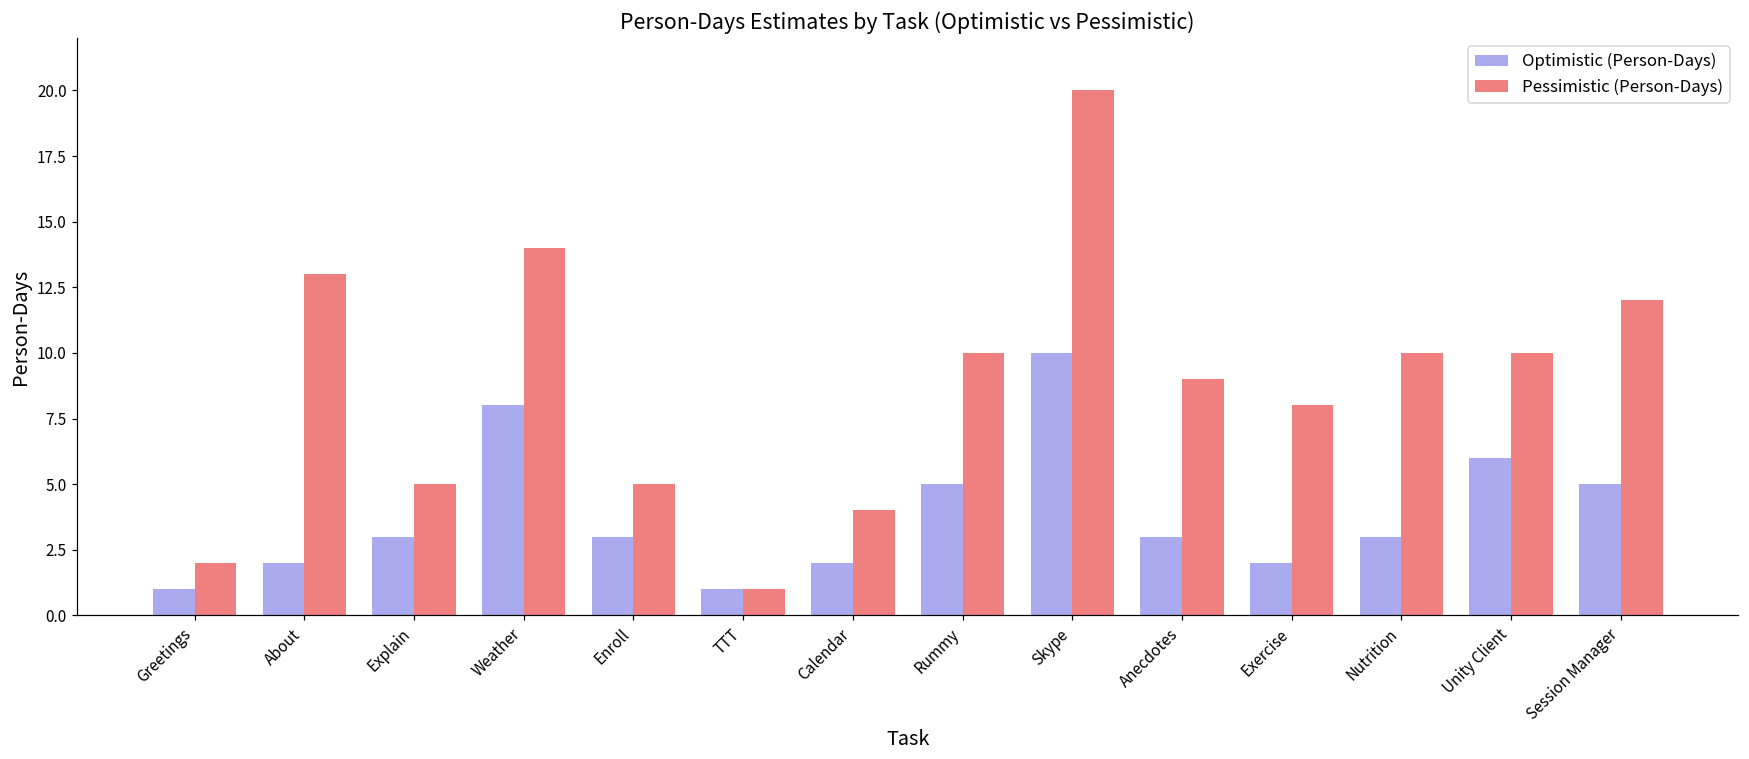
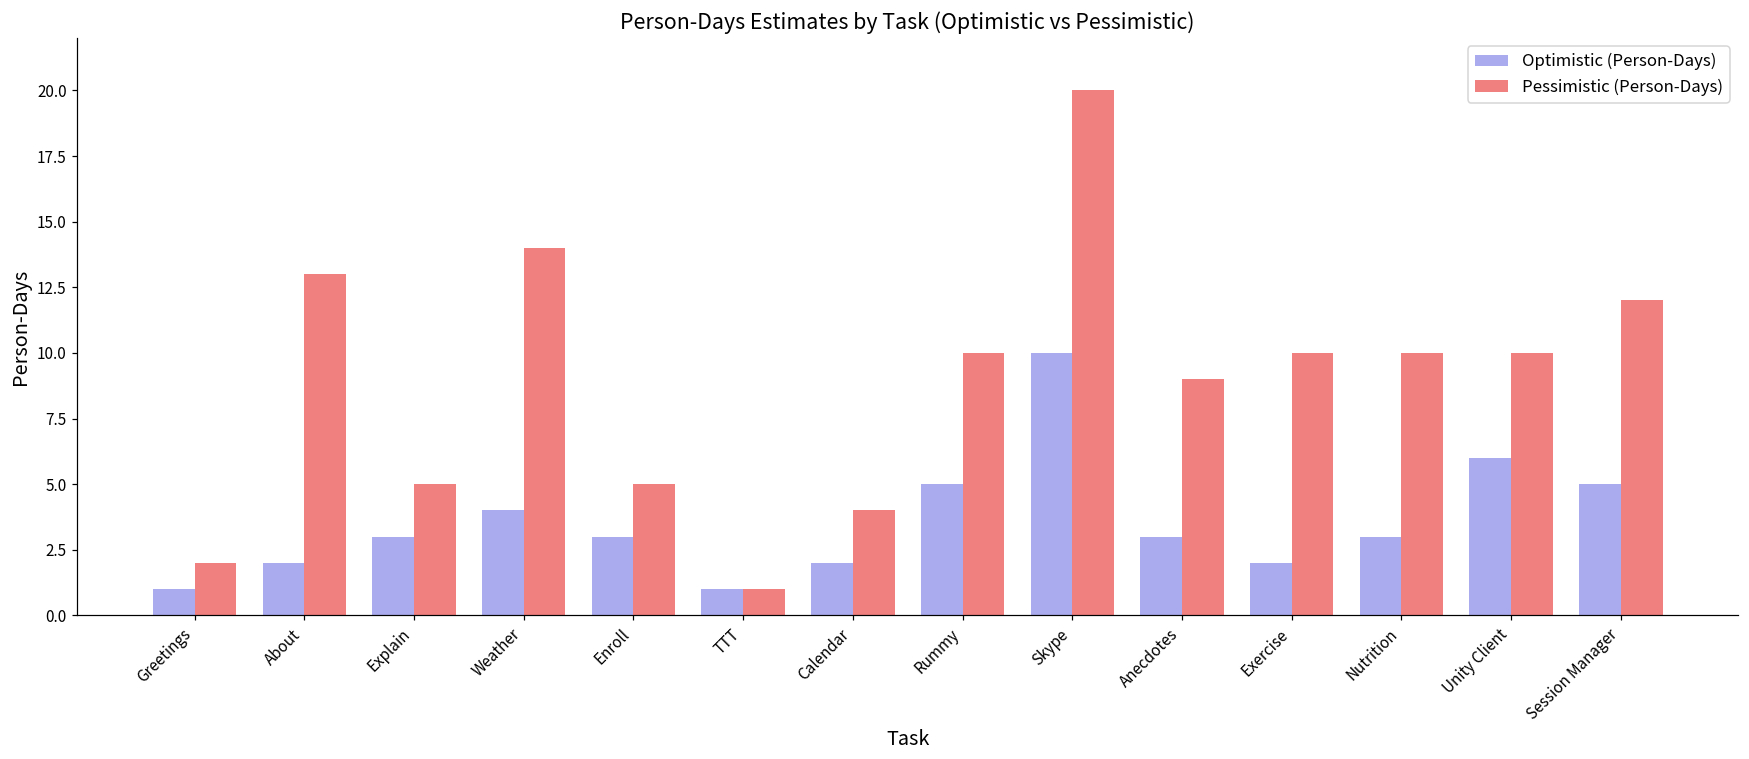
  {
    "Optimistic (Person-Days)": {
      "Greetings": 1,
      "About": 2,
      "Explain": 3,
-     "Weather": 8,
+     "Weather": 4,
      "Enroll": 3,
      "TTT": 1,
      "Calendar": 2,
      "Rummy": 5,
      "Skype": 10,
      "Anecdotes": 3,
      "Exercise": 2,
      "Nutrition": 3,
      "Unity Client": 6,
      "Session Manager": 5
    },
    "Pessimistic (Person-Days)": {
      "Greetings": 2,
      "About": 13,
      "Explain": 5,
      "Weather": 14,
      "Enroll": 5,
      "TTT": 1,
      "Calendar": 4,
      "Rummy": 10,
      "Skype": 20,
      "Anecdotes": 9,
-     "Exercise": 8,
+     "Exercise": 10,
      "Nutrition": 10,
      "Unity Client": 10,
      "Session Manager": 12
    }
  }
